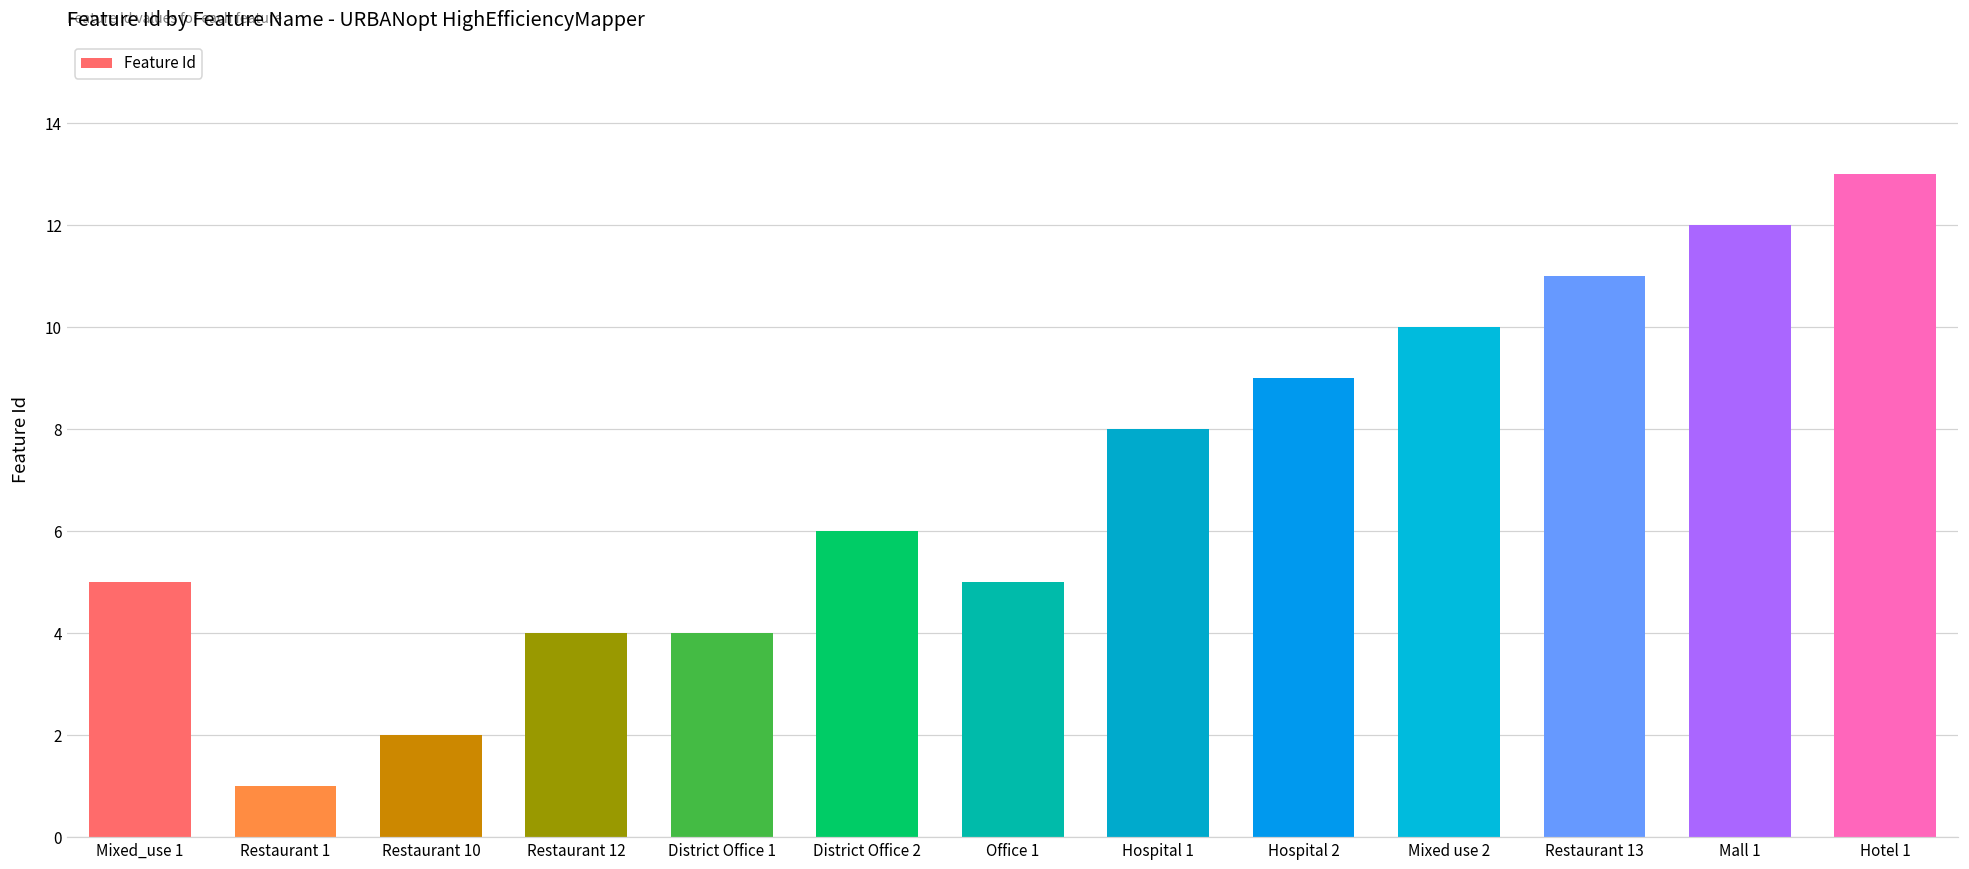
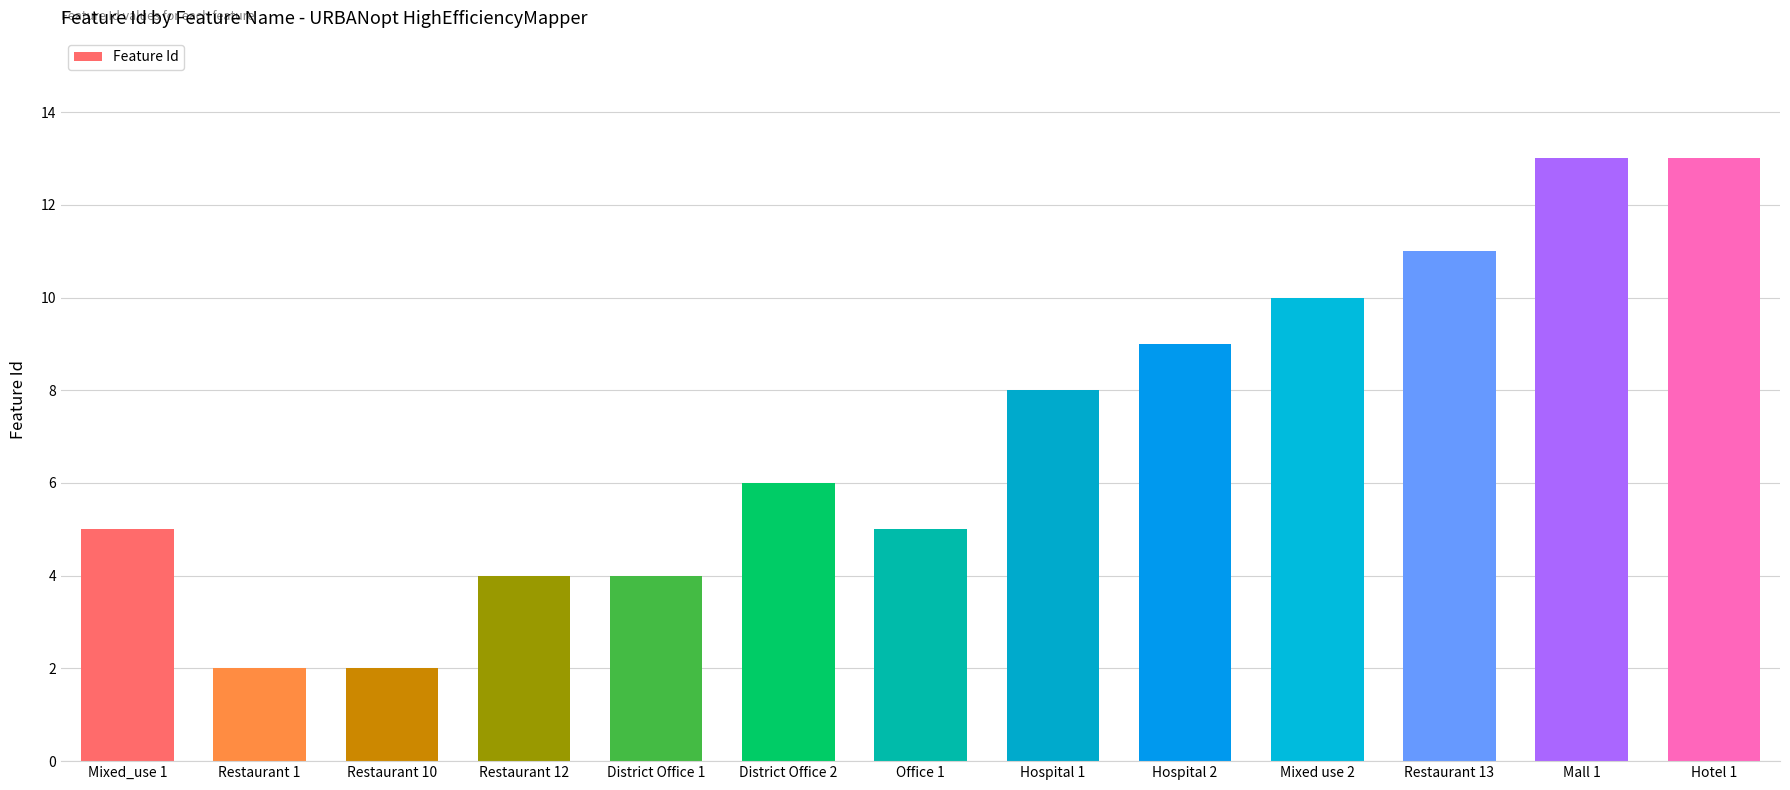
  {
    "Mixed_use 1": 5,
-   "Restaurant 1": 1,
+   "Restaurant 1": 2,
    "Restaurant 10": 2,
    "Restaurant 12": 4,
    "District Office 1": 4,
    "District Office 2": 6,
    "Office 1": 5,
    "Hospital 1": 8,
    "Hospital 2": 9,
    "Mixed use 2": 10,
    "Restaurant 13": 11,
-   "Mall 1": 12,
+   "Mall 1": 13,
    "Hotel 1": 13
  }
